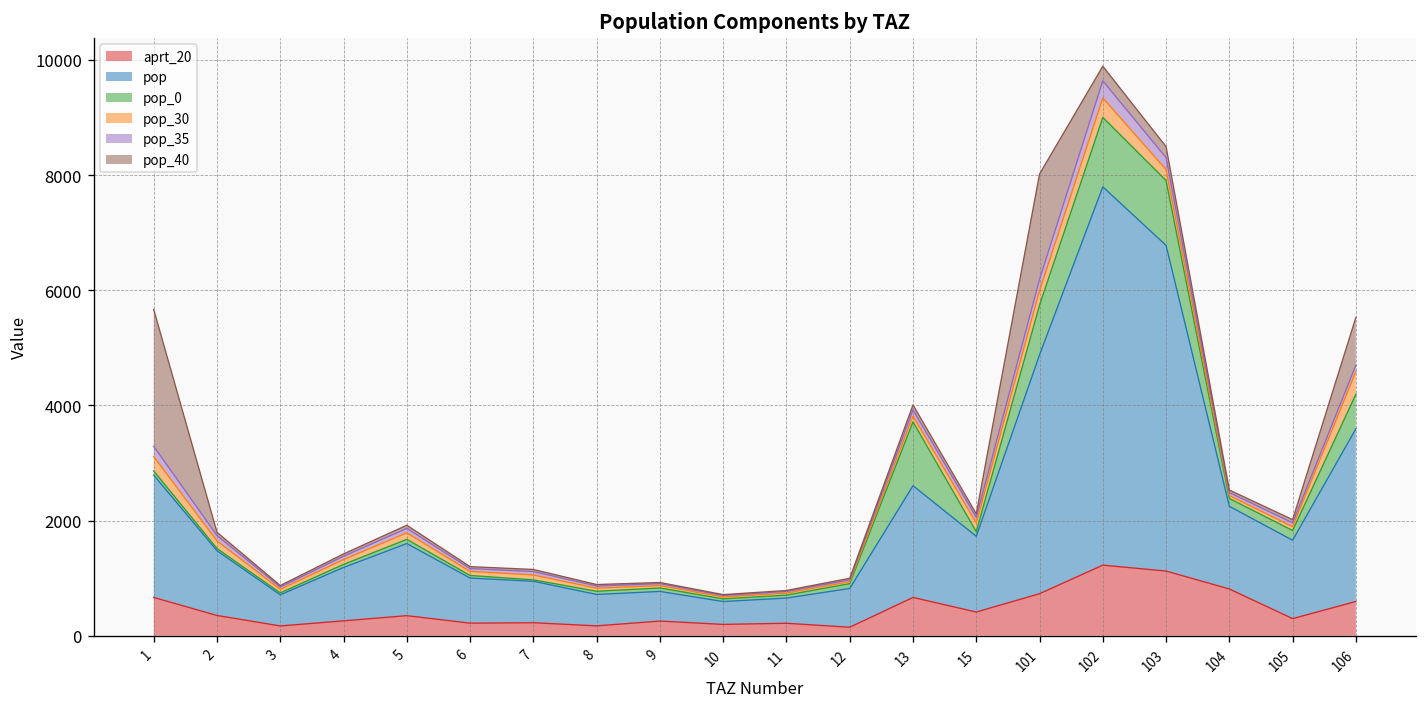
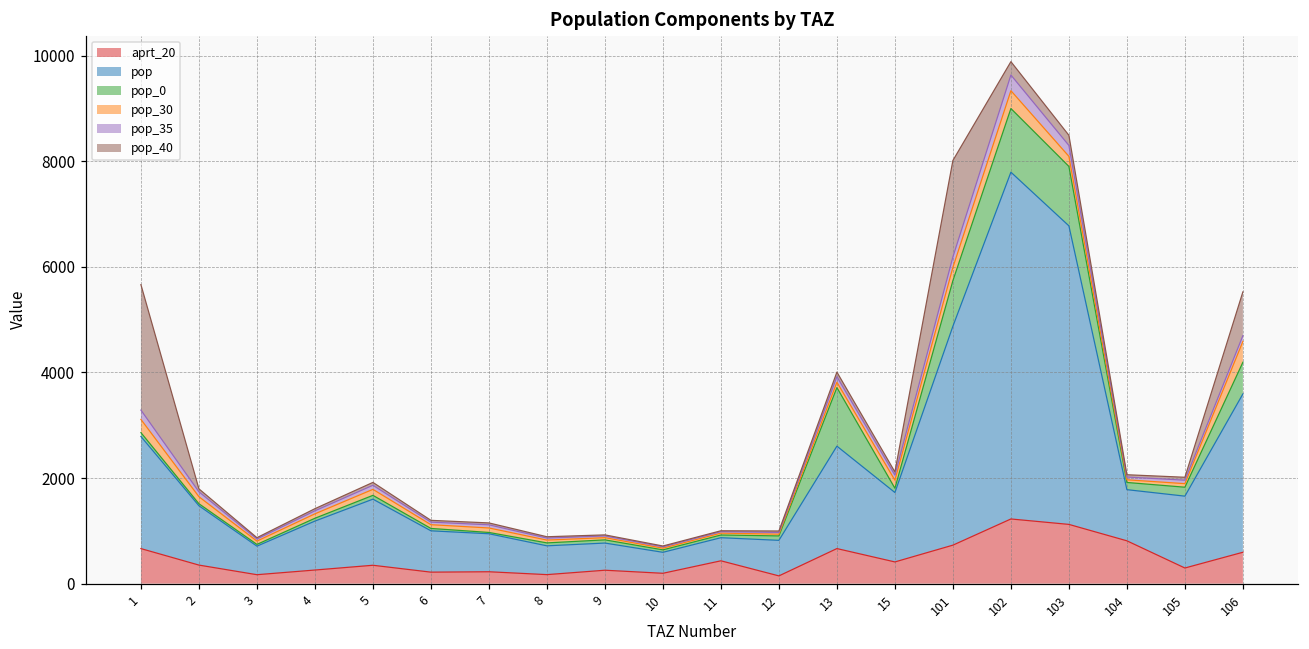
  {
    "aprt_20": {
      "1": 700,
      "2": 400,
      "3": 200,
      "4": 300,
      "5": 300,
      "6": 200,
      "7": 200,
      "8": 200,
      "9": 300,
      "10": 200,
-     "11": 200,
+     "11": 400,
      "12": 100,
      "13": 700,
      "15": 400,
      "101": 700,
      "102": 1200,
      "103": 1100,
      "104": 800,
      "105": 300,
      "106": 600
    },
    "pop": {
      "1": 2100,
      "5": 1300,
      "8": 500,
      "9": 500,
      "12": 700,
      "13": 1900,
      "15": 1300,
      "101": 4100,
      "102": 6600,
      "103": 5700,
-     "104": 1400,
+     "104": 1000,
      "105": 1400,
      "106": 3000
    },
    "pop_0": {
      "1": 100,
      "5": 100,
      "13": 1100,
      "15": 100,
      "101": 900,
      "102": 1200,
      "103": 1100,
      "105": 200,
      "106": 600
    },
    "pop_30": {
      "1": 300,
      "2": 100,
      "4": 100,
      "5": 100,
      "7": 100,
      "13": 100,
      "15": 200,
      "101": 300,
      "102": 300,
      "103": 200,
      "105": 100,
      "106": 400
    },
    "pop_35": {
      "1": 200,
      "2": 100,
      "5": 100,
      "13": 100,
      "15": 100,
      "101": 200,
      "102": 300,
      "103": 200,
      "105": 100,
      "106": 100
    },
    "pop_40": {
      "1": 2400,
      "2": 100,
      "5": 100,
      "13": 100,
      "15": 100,
      "101": 1800,
      "102": 300,
      "103": 200,
      "105": 100,
      "106": 800
    }
  }
